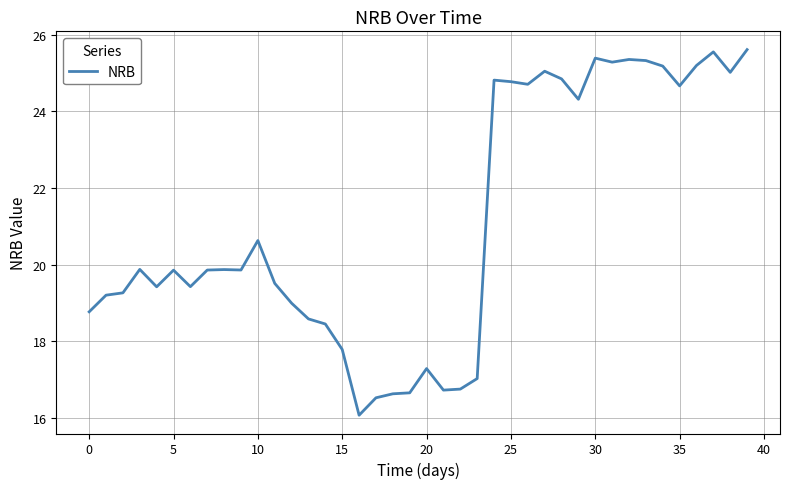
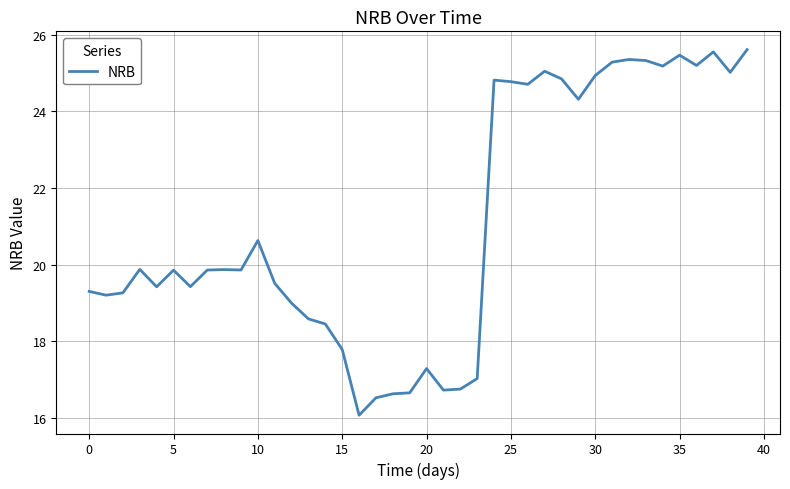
  {
-   "0": 18.8,
+   "0": 19.3,
    "5": 19.9,
    "10": 20.6,
    "15": 17.8,
    "20": 17.3,
    "25": 24.8,
-   "30": 25.4,
-   "35": 24.7
+   "30": 24.9,
+   "35": 25.5
  }
